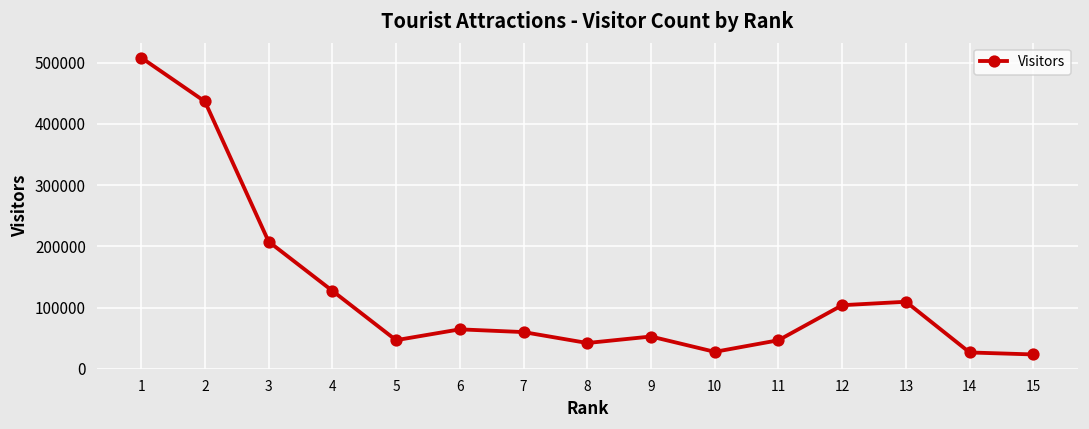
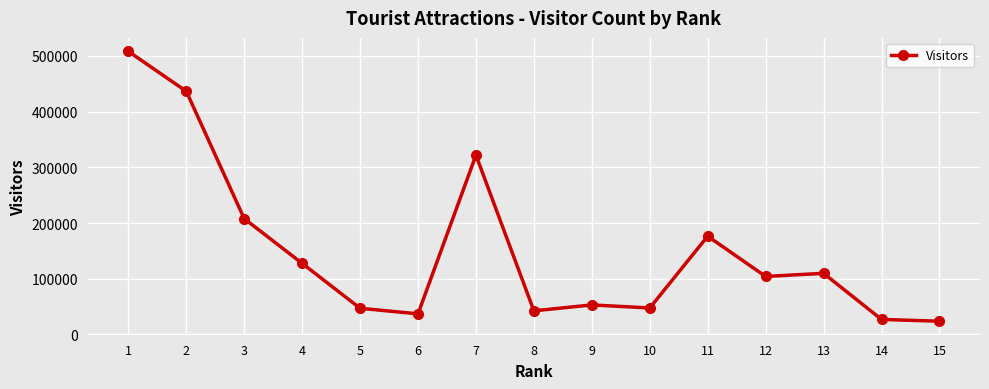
  {
    "1": 510000,
    "2": 440000,
    "3": 210000,
    "4": 130000,
    "5": 50000,
-   "6": 60000,
-   "7": 60000,
+   "6": 40000,
+   "7": 320000,
    "8": 40000,
    "9": 50000,
-   "10": 30000,
-   "11": 50000,
+   "10": 50000,
+   "11": 180000,
    "12": 100000,
    "13": 110000,
    "14": 30000,
    "15": 20000
  }
